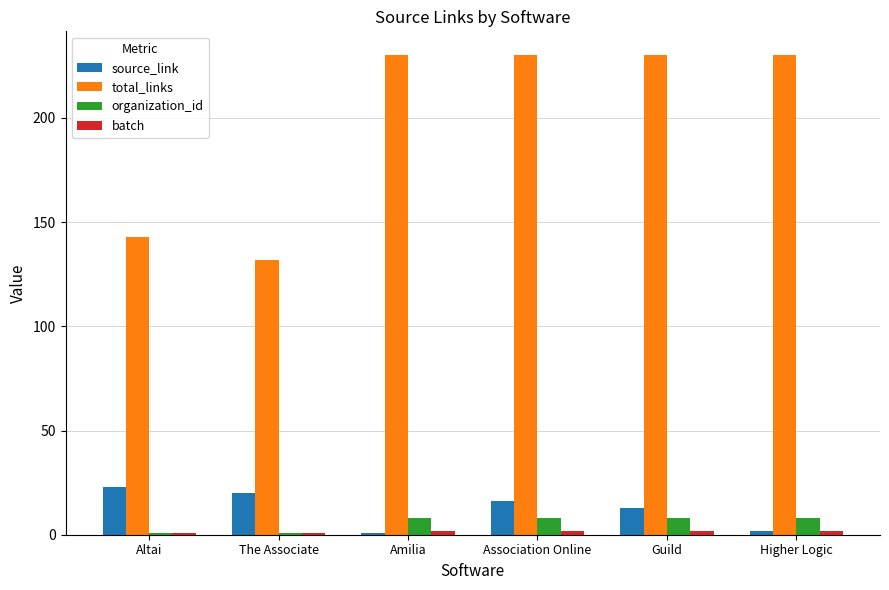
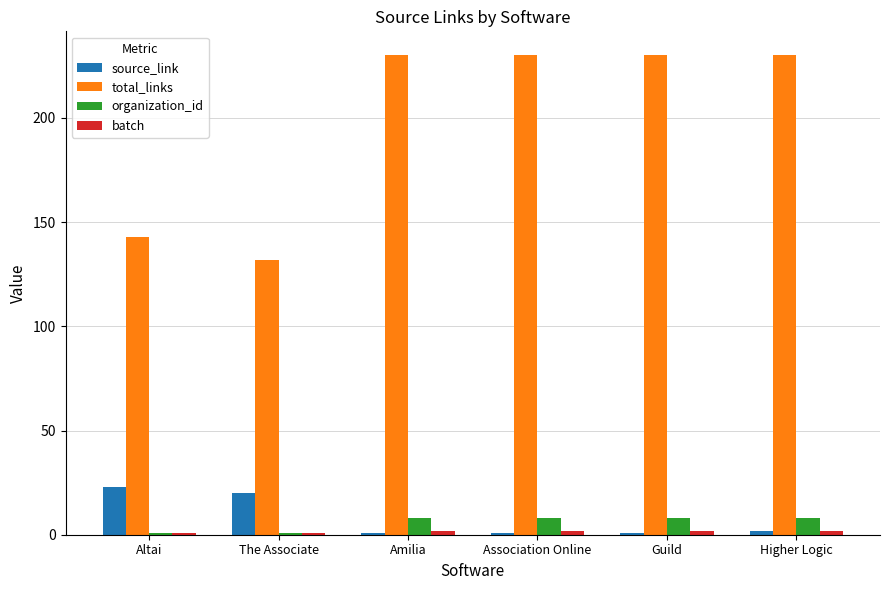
  {
    "source_link": {
      "Altai": 23,
      "The Associate": 20,
-     "Association Online": 16,
-     "Guild": 13,
+     "Association Online": 1,
+     "Guild": 1,
      "Higher Logic": 2
    },
    "total_links": {
      "Altai": 143,
      "The Associate": 132,
      "Amilia": 230,
      "Association Online": 230,
      "Guild": 230,
      "Higher Logic": 230
    },
    "organization_id": {
      "Amilia": 8,
      "Association Online": 8,
      "Guild": 8,
      "Higher Logic": 8
    },
    "batch": {
      "Amilia": 2,
      "Association Online": 2,
      "Guild": 2,
      "Higher Logic": 2
    }
  }
